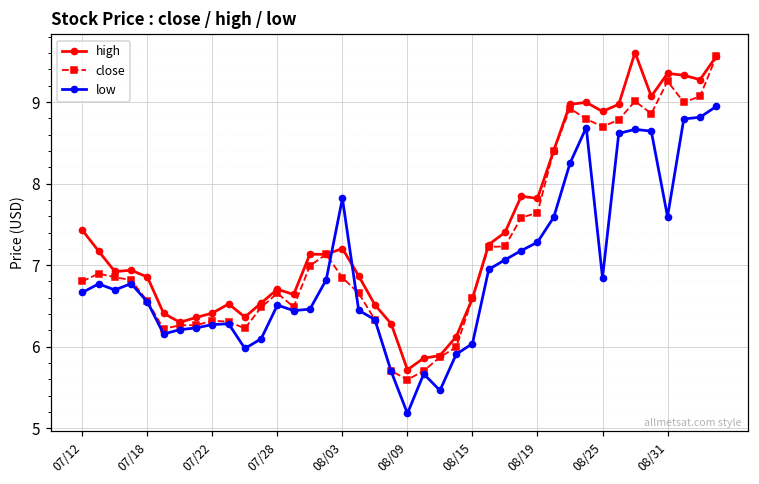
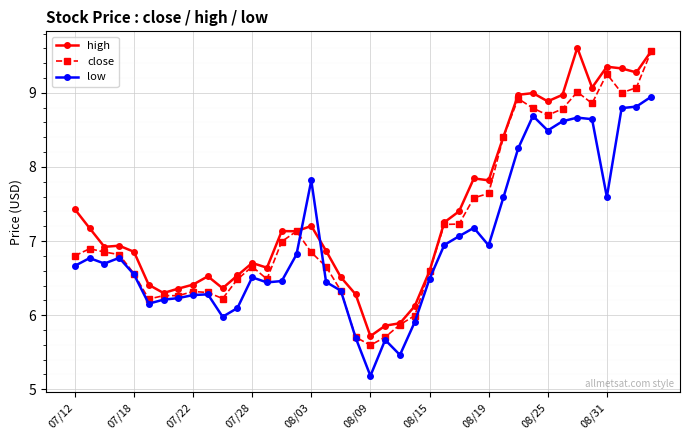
  {
    "low": {
      "07/12": 6.7,
      "07/22": 6.3,
      "07/28": 6.5,
      "08/03": 7.8,
      "08/09": 5.2,
-     "08/15": 6.0,
-     "08/19": 7.3,
-     "08/25": 6.8,
+     "08/15": 6.5,
+     "08/19": 6.9,
+     "08/25": 8.5,
      "08/31": 7.6
    }
  }
